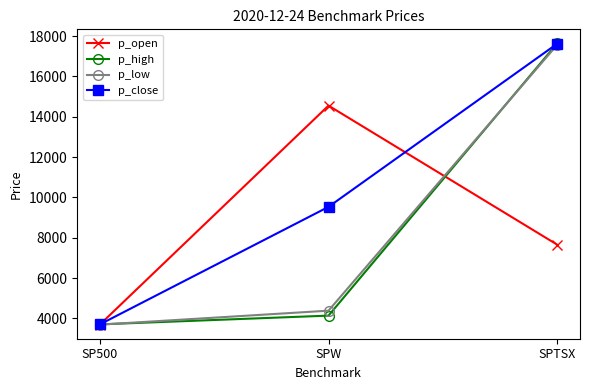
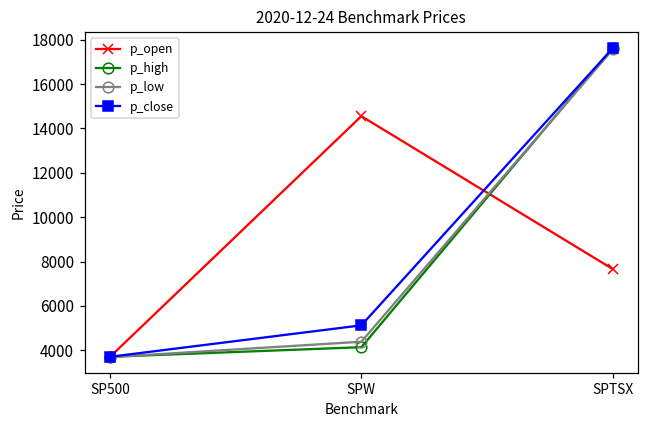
  {
    "p_open": {
      "SPW": 14600,
      "SPTSX": 7700
    },
    "p_high": {
      "SPW": 4100
    },
    "p_low": {
      "SPW": 4400
    },
    "p_close": {
-     "SPW": 9500
+     "SPW": 5100
    }
  }
